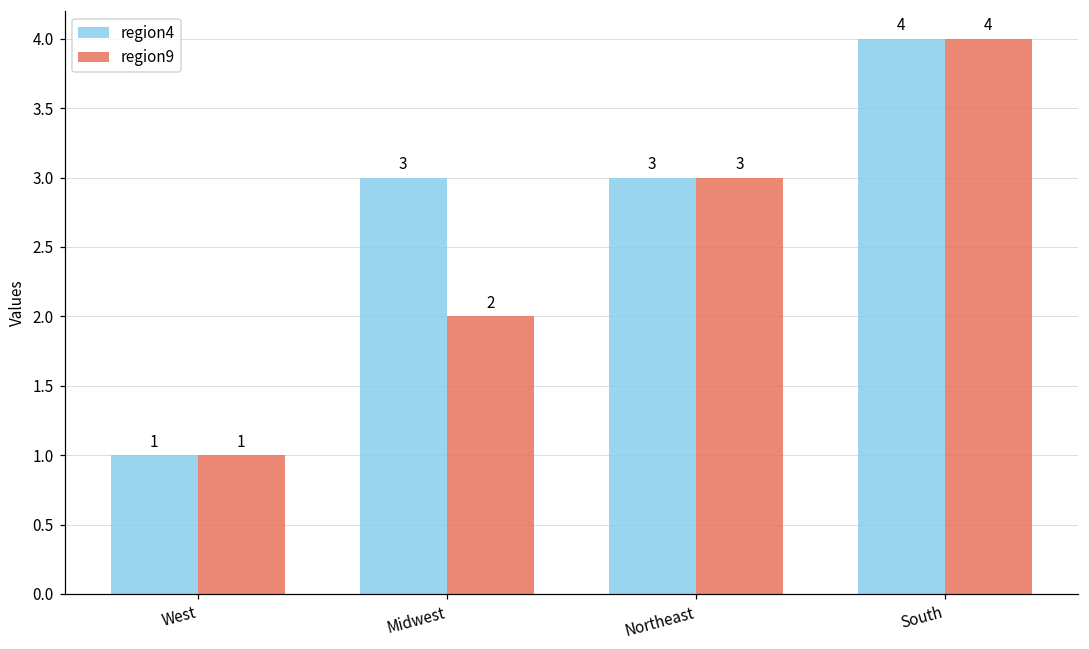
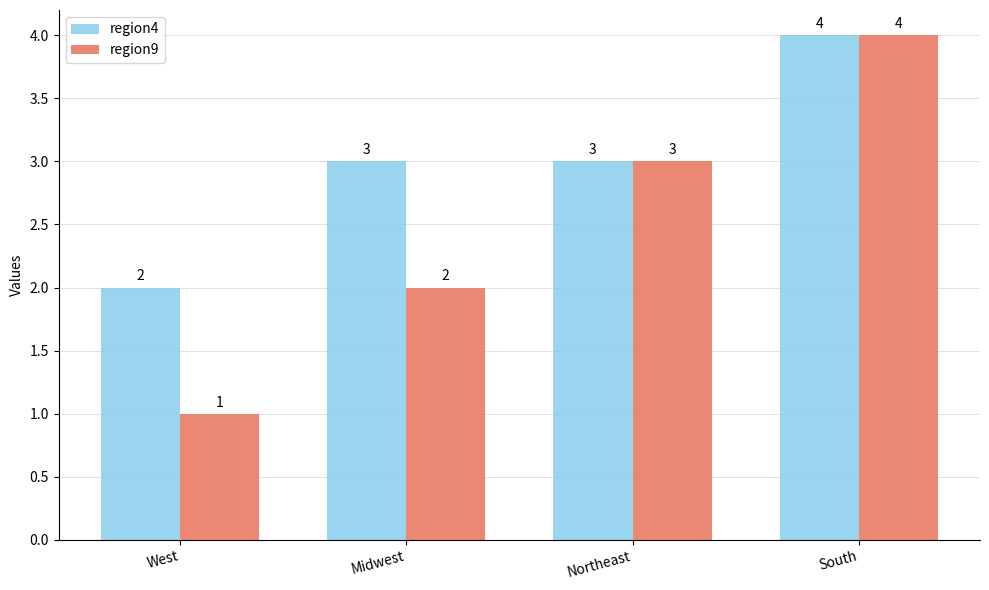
  {
    "region4": {
-     "West": 1,
+     "West": 2,
      "Midwest": 3,
      "Northeast": 3,
      "South": 4
    },
    "region9": {
      "West": 1,
      "Midwest": 2,
      "Northeast": 3,
      "South": 4
    }
  }
